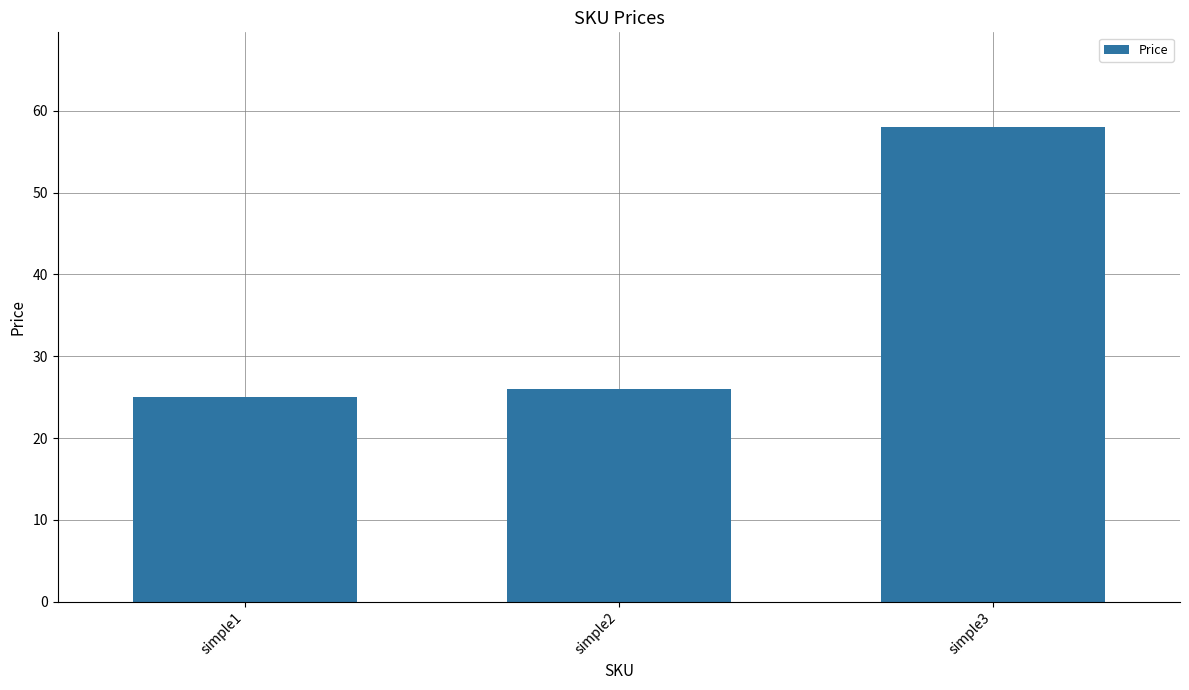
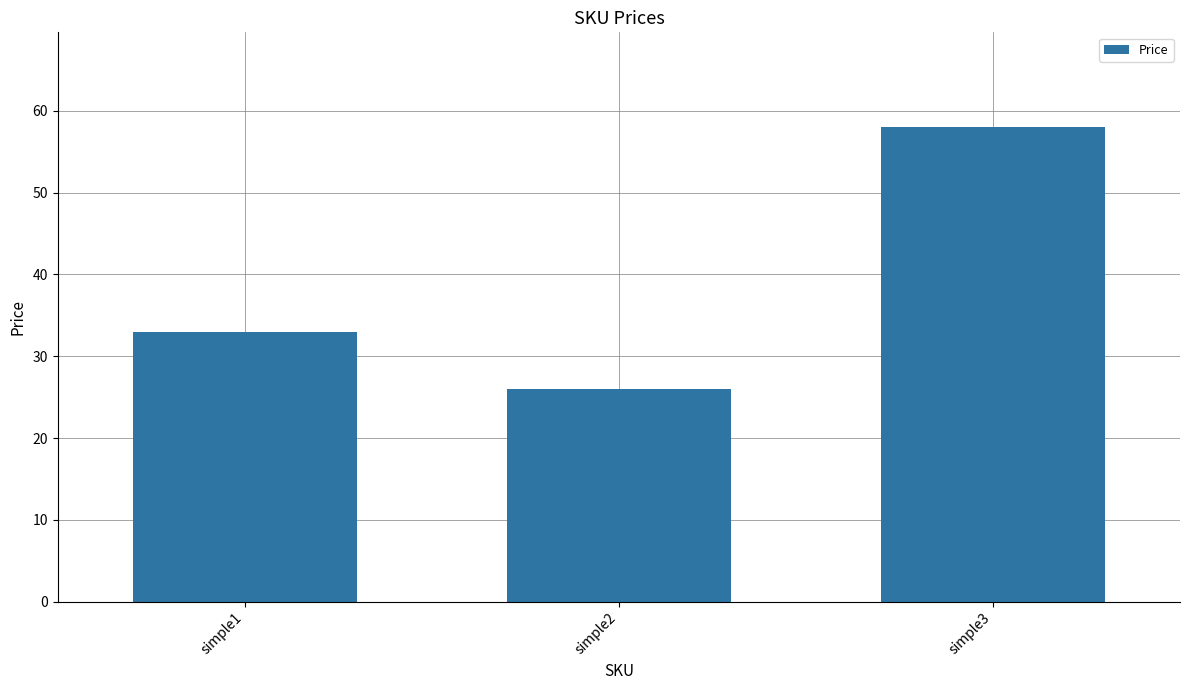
  {
-   "simple1": 25,
+   "simple1": 33,
    "simple2": 26,
    "simple3": 58
  }
